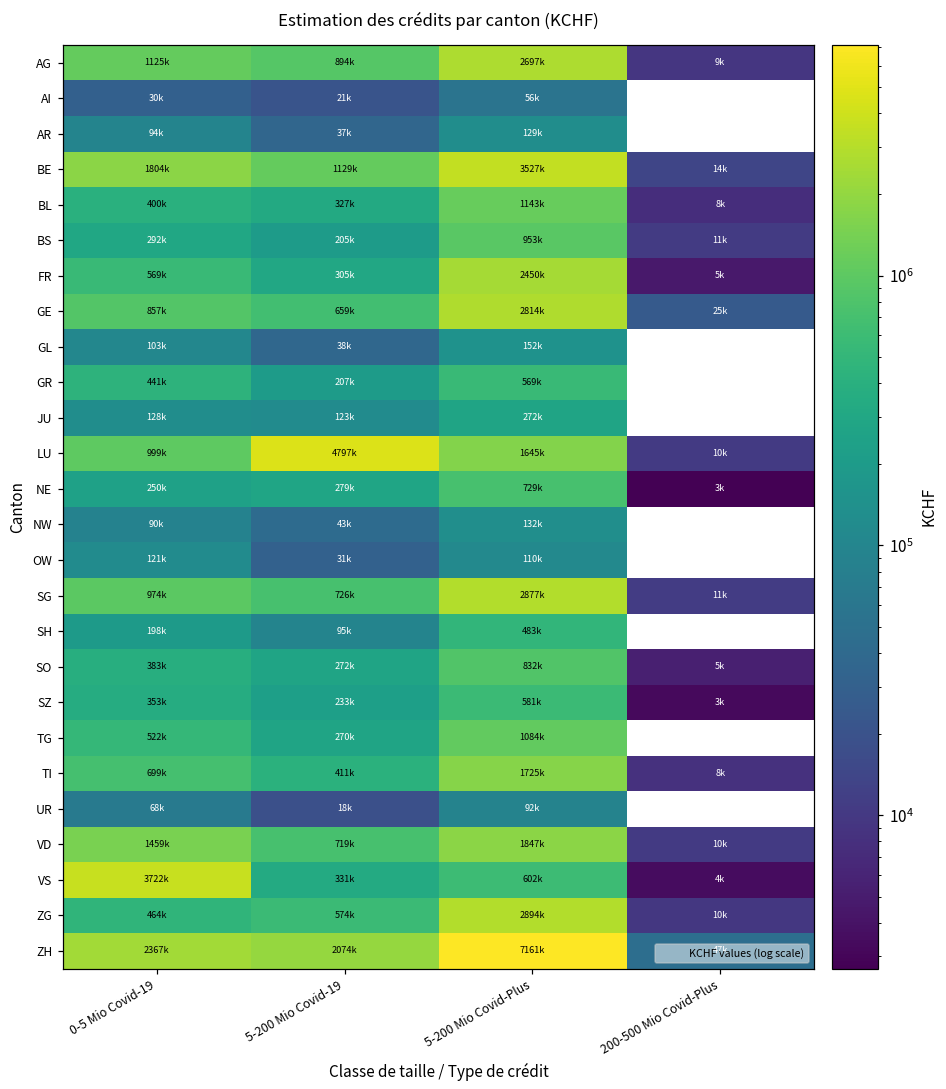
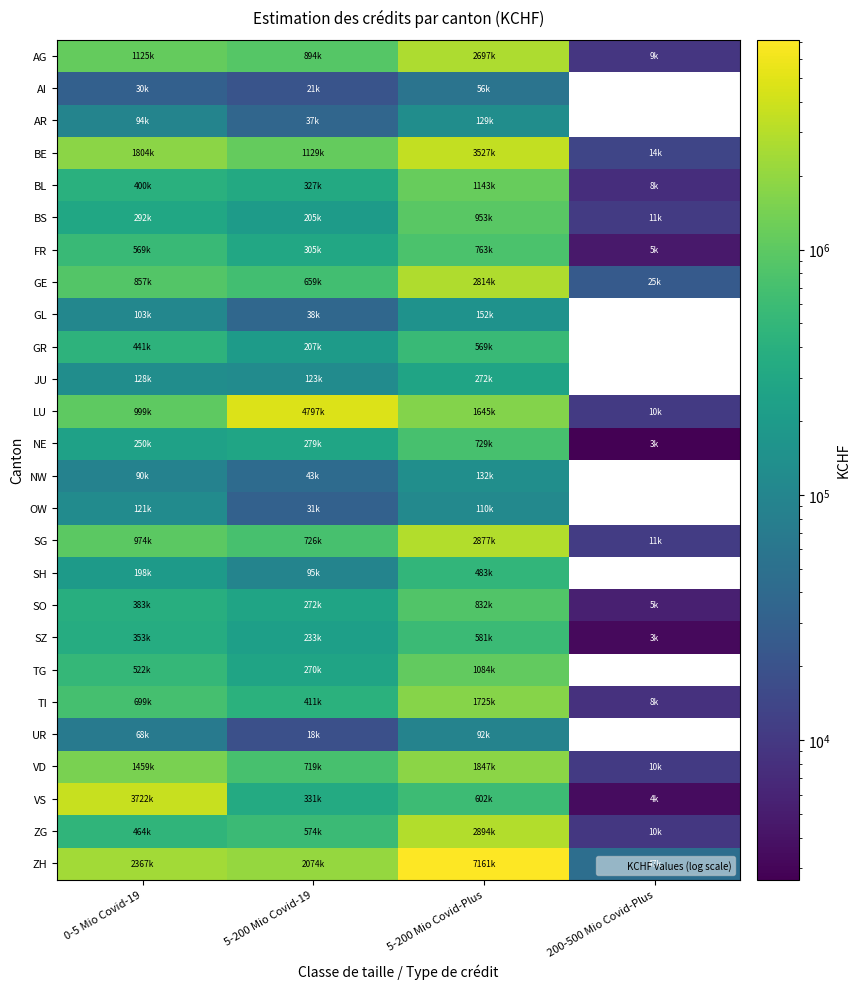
  {
    "AG": {
      "0-5 Mio Covid-19": "1125k",
      "5-200 Mio Covid-19": "894k",
      "5-200 Mio Covid-Plus": "2697k",
      "200-500 Mio Covid-Plus": "9k"
    },
    "AI": {
      "0-5 Mio Covid-19": "30k",
      "5-200 Mio Covid-19": "21k",
      "5-200 Mio Covid-Plus": "56k"
    },
    "AR": {
      "0-5 Mio Covid-19": "94k",
      "5-200 Mio Covid-19": "37k",
      "5-200 Mio Covid-Plus": "129k"
    },
    "BE": {
      "0-5 Mio Covid-19": "1804k",
      "5-200 Mio Covid-19": "1129k",
      "5-200 Mio Covid-Plus": "3527k",
      "200-500 Mio Covid-Plus": "14k"
    },
    "BL": {
      "0-5 Mio Covid-19": "400k",
      "5-200 Mio Covid-19": "327k",
      "5-200 Mio Covid-Plus": "1143k",
      "200-500 Mio Covid-Plus": "8k"
    },
    "BS": {
      "0-5 Mio Covid-19": "292k",
      "5-200 Mio Covid-19": "205k",
      "5-200 Mio Covid-Plus": "953k",
      "200-500 Mio Covid-Plus": "11k"
    },
    "FR": {
      "0-5 Mio Covid-19": "569k",
      "5-200 Mio Covid-19": "305k",
-     "5-200 Mio Covid-Plus": "2450k",
+     "5-200 Mio Covid-Plus": "763k",
      "200-500 Mio Covid-Plus": "5k"
    },
    "GE": {
      "0-5 Mio Covid-19": "857k",
      "5-200 Mio Covid-19": "659k",
      "5-200 Mio Covid-Plus": "2814k",
      "200-500 Mio Covid-Plus": "25k"
    },
    "GL": {
      "0-5 Mio Covid-19": "103k",
      "5-200 Mio Covid-19": "38k",
      "5-200 Mio Covid-Plus": "152k"
    },
    "GR": {
      "0-5 Mio Covid-19": "441k",
      "5-200 Mio Covid-19": "207k",
      "5-200 Mio Covid-Plus": "569k"
    },
    "JU": {
      "0-5 Mio Covid-19": "128k",
      "5-200 Mio Covid-19": "123k",
      "5-200 Mio Covid-Plus": "272k"
    },
    "LU": {
      "0-5 Mio Covid-19": "999k",
      "5-200 Mio Covid-19": "4797k",
      "5-200 Mio Covid-Plus": "1645k",
      "200-500 Mio Covid-Plus": "10k"
    },
    "NE": {
      "0-5 Mio Covid-19": "250k",
      "5-200 Mio Covid-19": "279k",
      "5-200 Mio Covid-Plus": "729k",
      "200-500 Mio Covid-Plus": "3k"
    },
    "NW": {
      "0-5 Mio Covid-19": "90k",
      "5-200 Mio Covid-19": "43k",
      "5-200 Mio Covid-Plus": "132k"
    },
    "OW": {
      "0-5 Mio Covid-19": "121k",
      "5-200 Mio Covid-19": "31k",
      "5-200 Mio Covid-Plus": "110k"
    },
    "SG": {
      "0-5 Mio Covid-19": "974k",
      "5-200 Mio Covid-19": "726k",
      "5-200 Mio Covid-Plus": "2877k",
      "200-500 Mio Covid-Plus": "11k"
    },
    "SH": {
      "0-5 Mio Covid-19": "198k",
      "5-200 Mio Covid-19": "95k",
      "5-200 Mio Covid-Plus": "483k"
    },
    "SO": {
      "0-5 Mio Covid-19": "383k",
      "5-200 Mio Covid-19": "272k",
      "5-200 Mio Covid-Plus": "832k",
      "200-500 Mio Covid-Plus": "5k"
    },
    "SZ": {
      "0-5 Mio Covid-19": "353k",
      "5-200 Mio Covid-19": "233k",
      "5-200 Mio Covid-Plus": "581k",
      "200-500 Mio Covid-Plus": "3k"
    },
    "TG": {
      "0-5 Mio Covid-19": "522k",
      "5-200 Mio Covid-19": "270k",
      "5-200 Mio Covid-Plus": "1084k"
    },
    "TI": {
      "0-5 Mio Covid-19": "699k",
      "5-200 Mio Covid-19": "411k",
      "5-200 Mio Covid-Plus": "1725k",
      "200-500 Mio Covid-Plus": "8k"
    },
    "UR": {
      "0-5 Mio Covid-19": "68k",
      "5-200 Mio Covid-19": "18k",
      "5-200 Mio Covid-Plus": "92k"
    },
    "VD": {
      "0-5 Mio Covid-19": "1459k",
      "5-200 Mio Covid-19": "719k",
      "5-200 Mio Covid-Plus": "1847k",
      "200-500 Mio Covid-Plus": "10k"
    },
    "VS": {
      "0-5 Mio Covid-19": "3722k",
      "5-200 Mio Covid-19": "331k",
      "5-200 Mio Covid-Plus": "602k",
      "200-500 Mio Covid-Plus": "4k"
    },
    "ZG": {
      "0-5 Mio Covid-19": "464k",
      "5-200 Mio Covid-19": "574k",
      "5-200 Mio Covid-Plus": "2894k",
      "200-500 Mio Covid-Plus": "10k"
    },
    "ZH": {
      "0-5 Mio Covid-19": "2367k",
      "5-200 Mio Covid-19": "2074k",
      "5-200 Mio Covid-Plus": "7161k"
    }
  }
